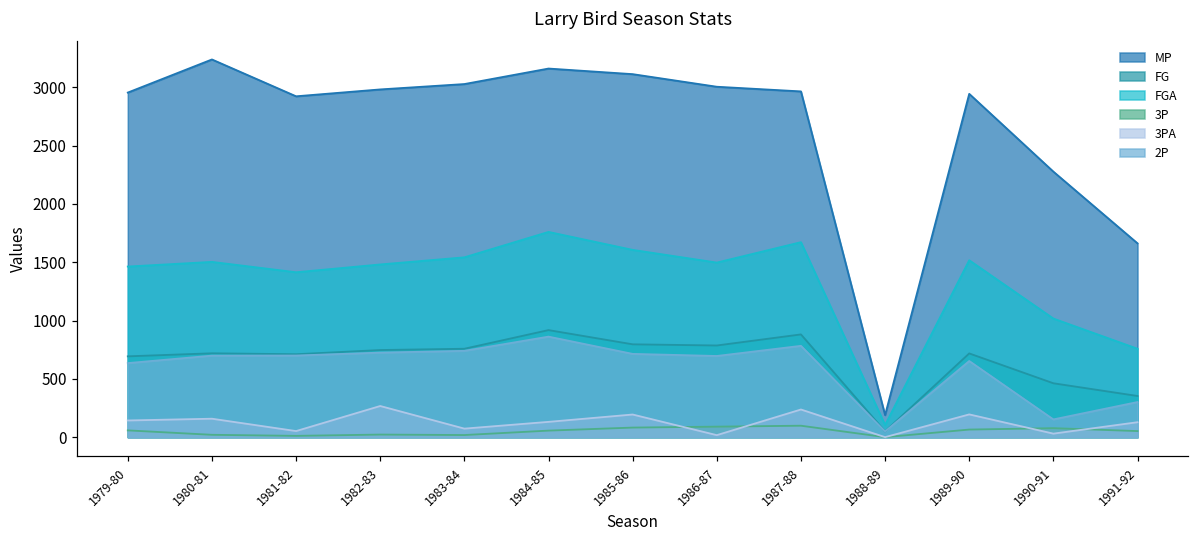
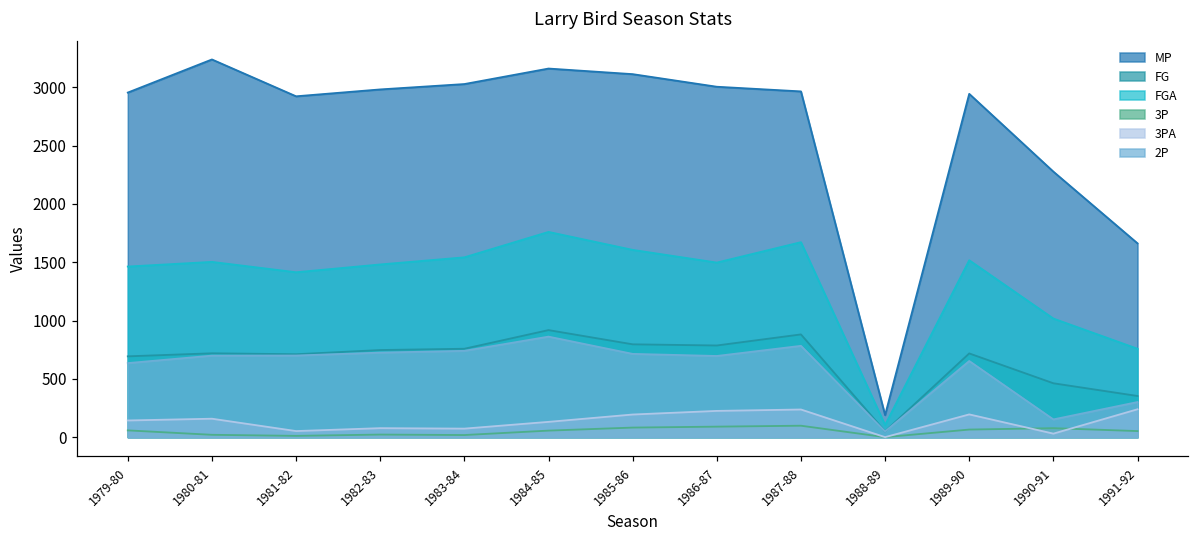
  {
    "3PA": {
      "1979-80": 140,
      "1980-81": 160,
      "1981-82": 50,
-     "1982-83": 270,
+     "1982-83": 80,
      "1983-84": 70,
      "1984-85": 130,
      "1985-86": 190,
-     "1986-87": 20,
+     "1986-87": 230,
      "1987-88": 240,
      "1989-90": 200,
      "1990-91": 30,
-     "1991-92": 130
+     "1991-92": 240
    },
    "2P": {
      "1979-80": 640,
      "1984-85": 860,
      "1985-86": 710,
      "1986-87": 700,
      "1987-88": 780,
      "1989-90": 650,
      "1990-91": 150,
      "1991-92": 300
    }
  }
